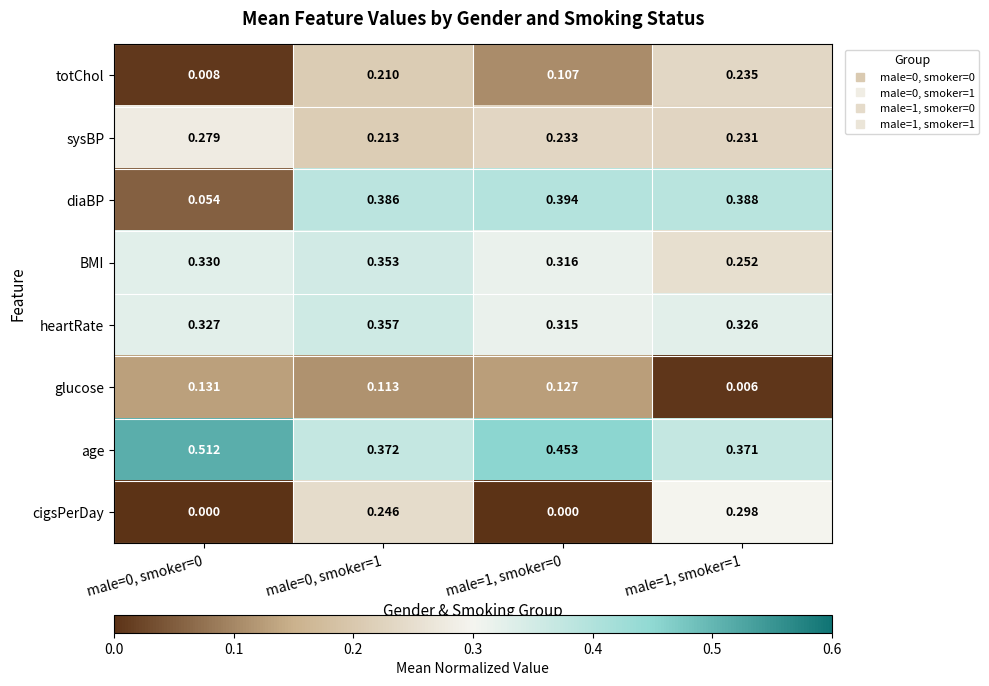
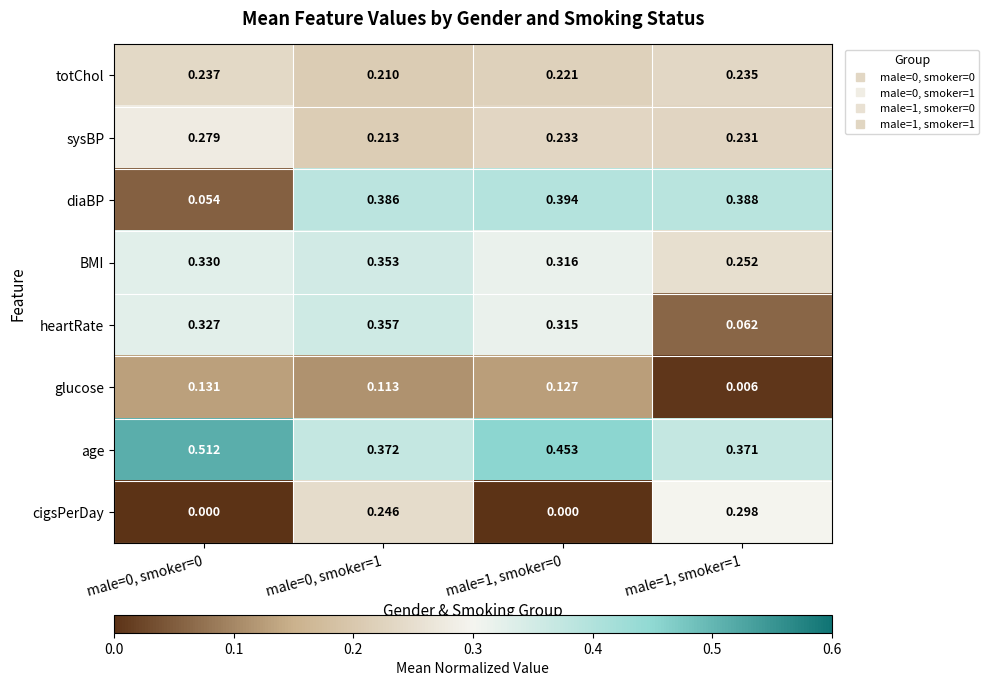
  {
    "totChol": {
-     "male=0, smoker=0": 0.008,
+     "male=0, smoker=0": 0.237,
      "male=0, smoker=1": 0.210,
-     "male=1, smoker=0": 0.107,
+     "male=1, smoker=0": 0.221,
      "male=1, smoker=1": 0.235
    },
    "sysBP": {
      "male=0, smoker=0": 0.279,
      "male=0, smoker=1": 0.213,
      "male=1, smoker=0": 0.233,
      "male=1, smoker=1": 0.231
    },
    "diaBP": {
      "male=0, smoker=0": 0.054,
      "male=0, smoker=1": 0.386,
      "male=1, smoker=0": 0.394,
      "male=1, smoker=1": 0.388
    },
    "BMI": {
      "male=0, smoker=0": 0.330,
      "male=0, smoker=1": 0.353,
      "male=1, smoker=0": 0.316,
      "male=1, smoker=1": 0.252
    },
    "heartRate": {
      "male=0, smoker=0": 0.327,
      "male=0, smoker=1": 0.357,
      "male=1, smoker=0": 0.315,
-     "male=1, smoker=1": 0.326
+     "male=1, smoker=1": 0.062
    },
    "glucose": {
      "male=0, smoker=0": 0.131,
      "male=0, smoker=1": 0.113,
      "male=1, smoker=0": 0.127,
      "male=1, smoker=1": 0.006
    },
    "age": {
      "male=0, smoker=0": 0.512,
      "male=0, smoker=1": 0.372,
      "male=1, smoker=0": 0.453,
      "male=1, smoker=1": 0.371
    },
    "cigsPerDay": {
      "male=0, smoker=0": 0.000,
      "male=0, smoker=1": 0.246,
      "male=1, smoker=0": 0.000,
      "male=1, smoker=1": 0.298
    }
  }
